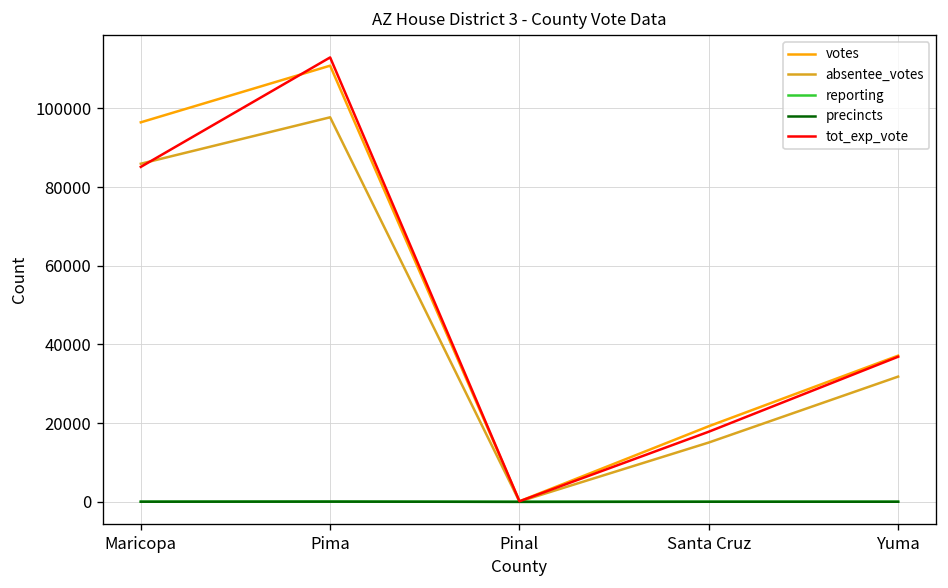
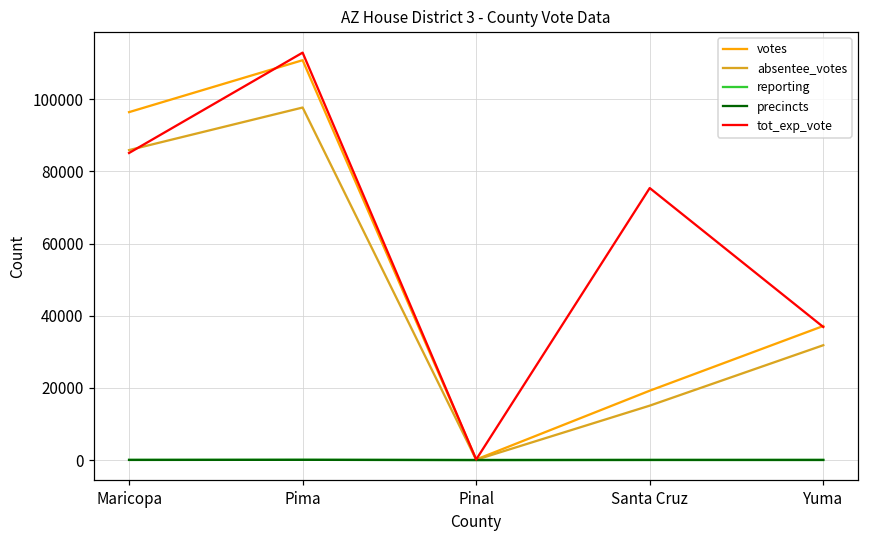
  {
    "precincts": {
      "Maricopa": 0,
      "Pima": 0,
      "Santa Cruz": 0,
      "Yuma": 0
    },
    "tot_exp_vote": {
      "Maricopa": 85000,
      "Pima": 113000,
-     "Santa Cruz": 18000
+     "Santa Cruz": 75000
    }
  }
